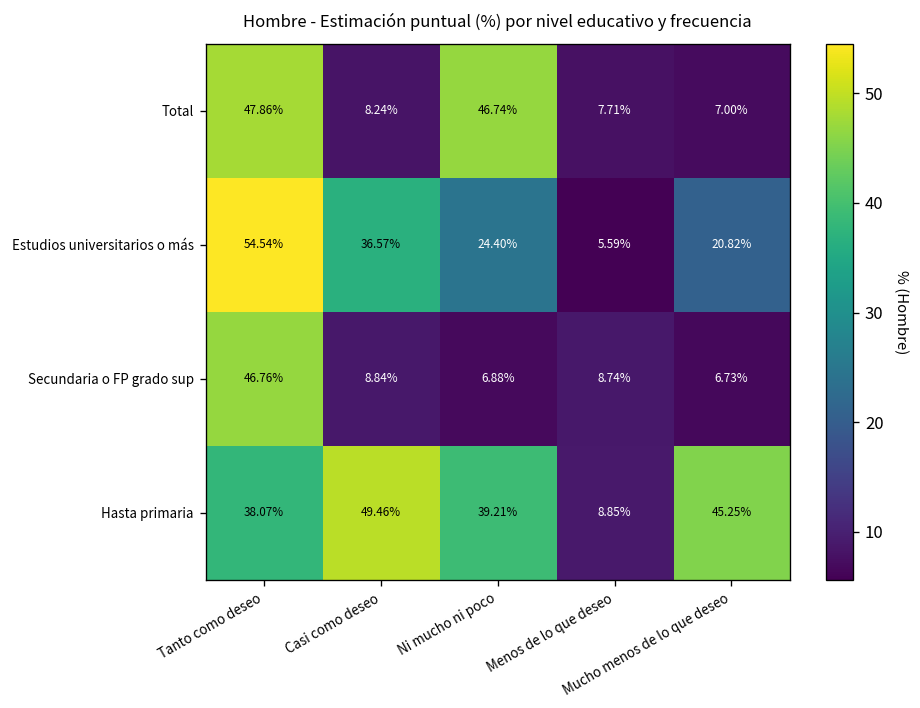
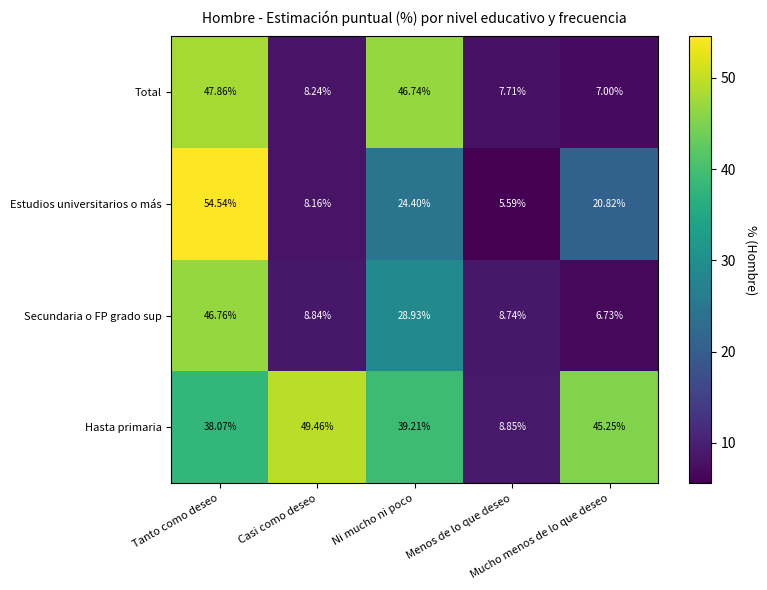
  {
    "Total": {
      "Tanto como deseo": "47.86%",
      "Casi como deseo": "8.24%",
      "Ni mucho ni poco": "46.74%",
      "Menos de lo que deseo": "7.71%",
      "Mucho menos de lo que deseo": "7.00%"
    },
    "Estudios universitarios o más": {
      "Tanto como deseo": "54.54%",
-     "Casi como deseo": "36.57%",
+     "Casi como deseo": "8.16%",
      "Ni mucho ni poco": "24.40%",
      "Menos de lo que deseo": "5.59%",
      "Mucho menos de lo que deseo": "20.82%"
    },
    "Secundaria o FP grado sup": {
      "Tanto como deseo": "46.76%",
      "Casi como deseo": "8.84%",
-     "Ni mucho ni poco": "6.88%",
+     "Ni mucho ni poco": "28.93%",
      "Menos de lo que deseo": "8.74%",
      "Mucho menos de lo que deseo": "6.73%"
    },
    "Hasta primaria": {
      "Tanto como deseo": "38.07%",
      "Casi como deseo": "49.46%",
      "Ni mucho ni poco": "39.21%",
      "Menos de lo que deseo": "8.85%",
      "Mucho menos de lo que deseo": "45.25%"
    }
  }
